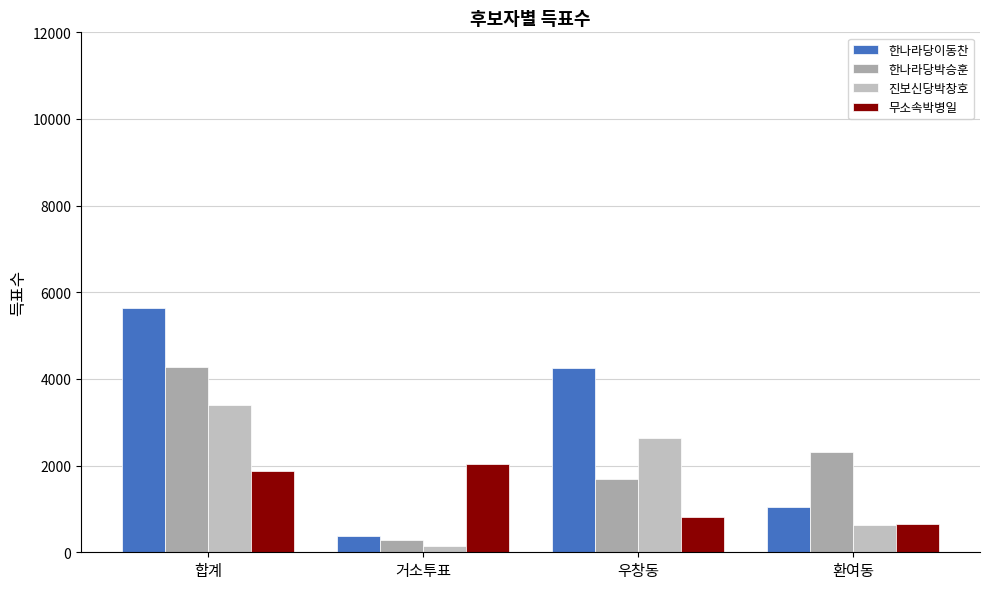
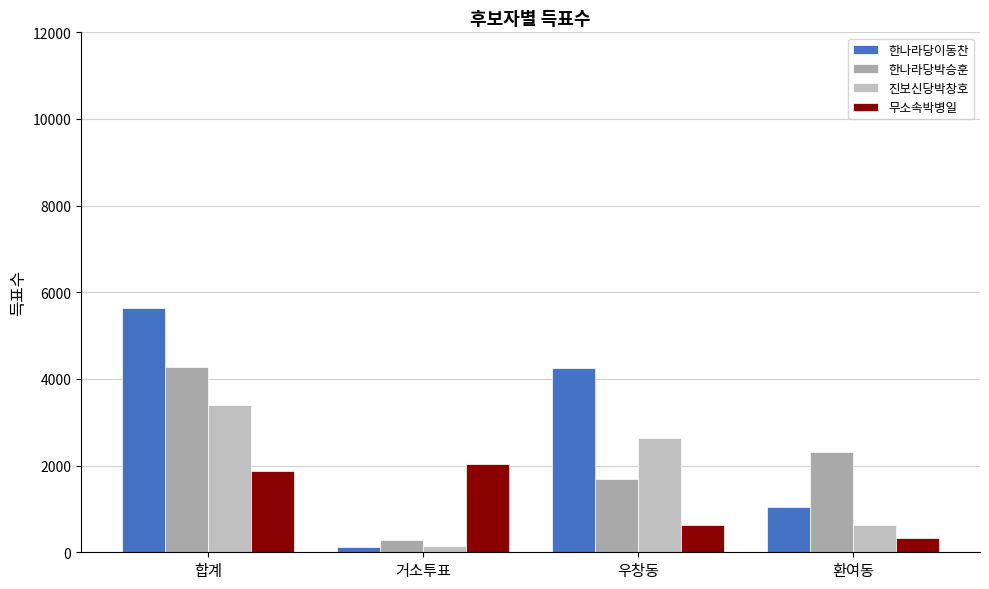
  {
    "한나라당이동찬": {
      "합계": 5600,
-     "거소투표": 400,
+     "거소투표": 100,
      "우창동": 4200,
      "환여동": 1000
    },
    "무소속박병일": {
      "합계": 1900,
      "거소투표": 2000,
-     "우창동": 800,
-     "환여동": 600
+     "우창동": 600,
+     "환여동": 300
    }
  }
